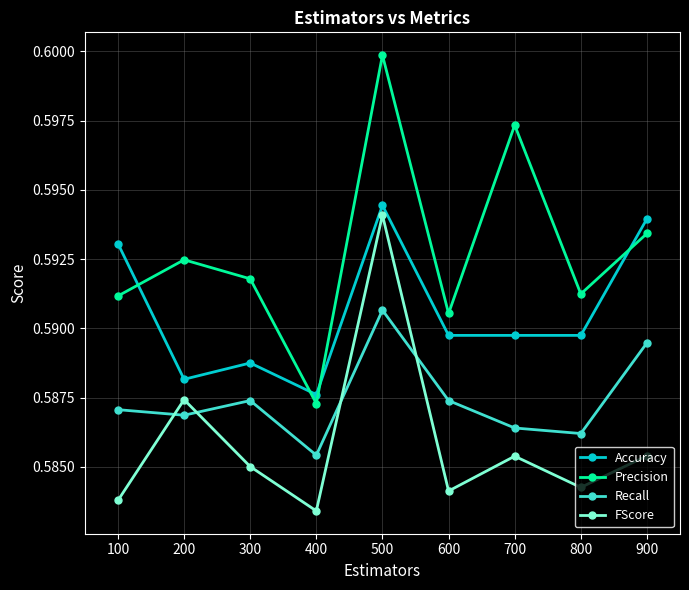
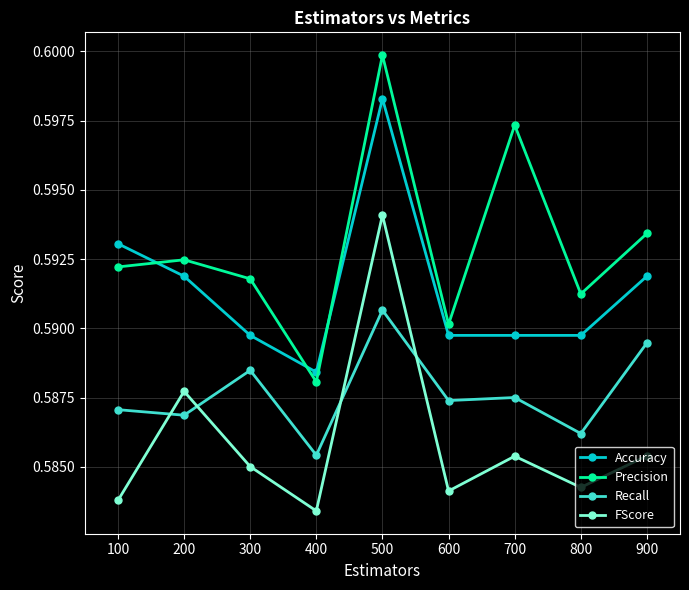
  {
    "Accuracy": {
      "100": 0.5931,
-     "200": 0.5882,
-     "300": 0.5887,
-     "400": 0.5876,
-     "500": 0.5944,
+     "200": 0.5919,
+     "300": 0.5897,
+     "400": 0.5884,
+     "500": 0.5983,
      "600": 0.5897,
      "700": 0.5897,
      "800": 0.5897,
-     "900": 0.5940
+     "900": 0.5919
    },
    "Precision": {
-     "100": 0.5912,
+     "100": 0.5922,
      "200": 0.5925,
      "300": 0.5918,
-     "400": 0.5873,
+     "400": 0.5881,
      "500": 0.5999,
-     "600": 0.5905,
+     "600": 0.5901,
      "700": 0.5973,
      "800": 0.5912,
      "900": 0.5934
    },
    "Recall": {
      "100": 0.5871,
      "200": 0.5869,
-     "300": 0.5874,
+     "300": 0.5885,
      "400": 0.5854,
      "500": 0.5907,
      "600": 0.5874,
-     "700": 0.5864,
+     "700": 0.5875,
      "800": 0.5862,
      "900": 0.5895
    },
    "FScore": {
      "100": 0.5838,
-     "200": 0.5874,
+     "200": 0.5877,
      "300": 0.5850,
      "400": 0.5834,
      "500": 0.5941,
      "600": 0.5841,
      "700": 0.5854
    }
  }
